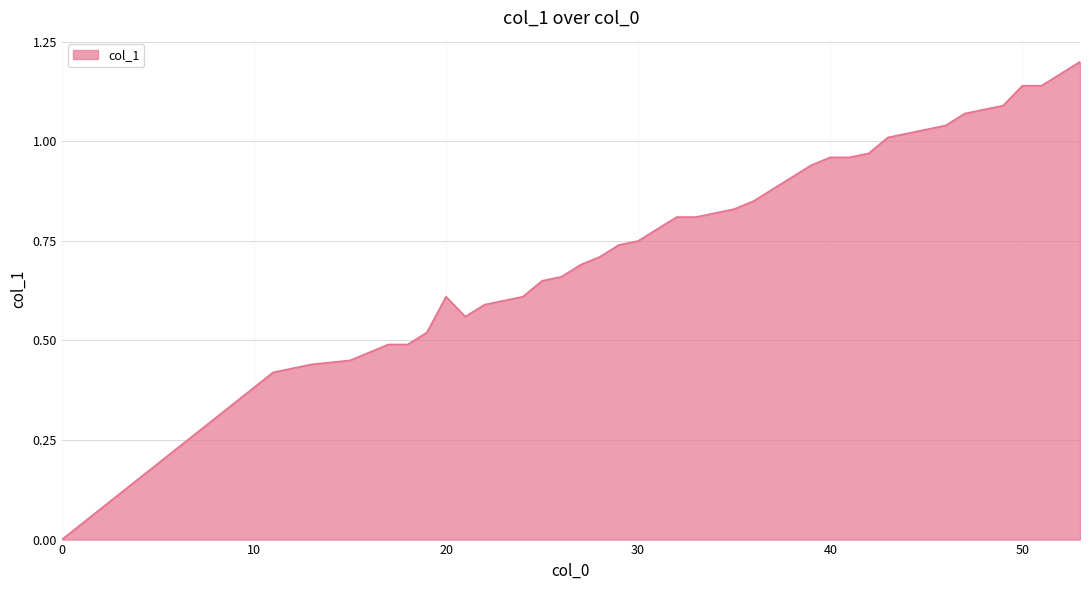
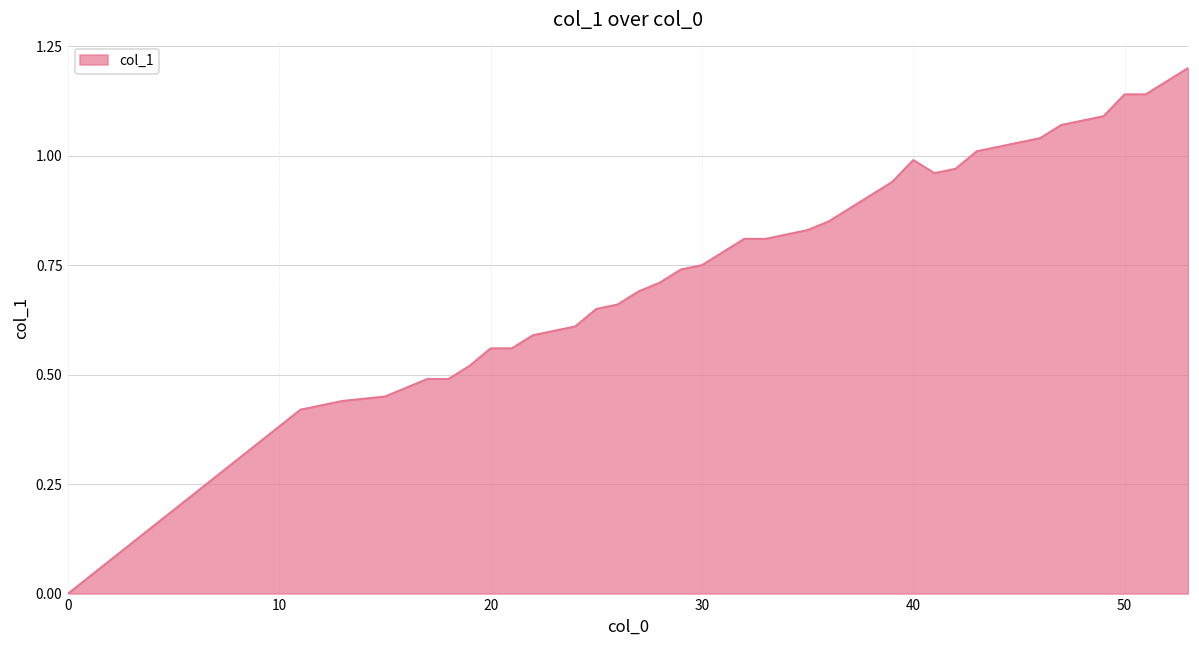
  {
    "0": 0.00,
-   "20": 0.61,
+   "20": 0.56,
    "30": 0.75,
-   "40": 0.96,
+   "40": 0.99,
    "50": 1.14
  }
